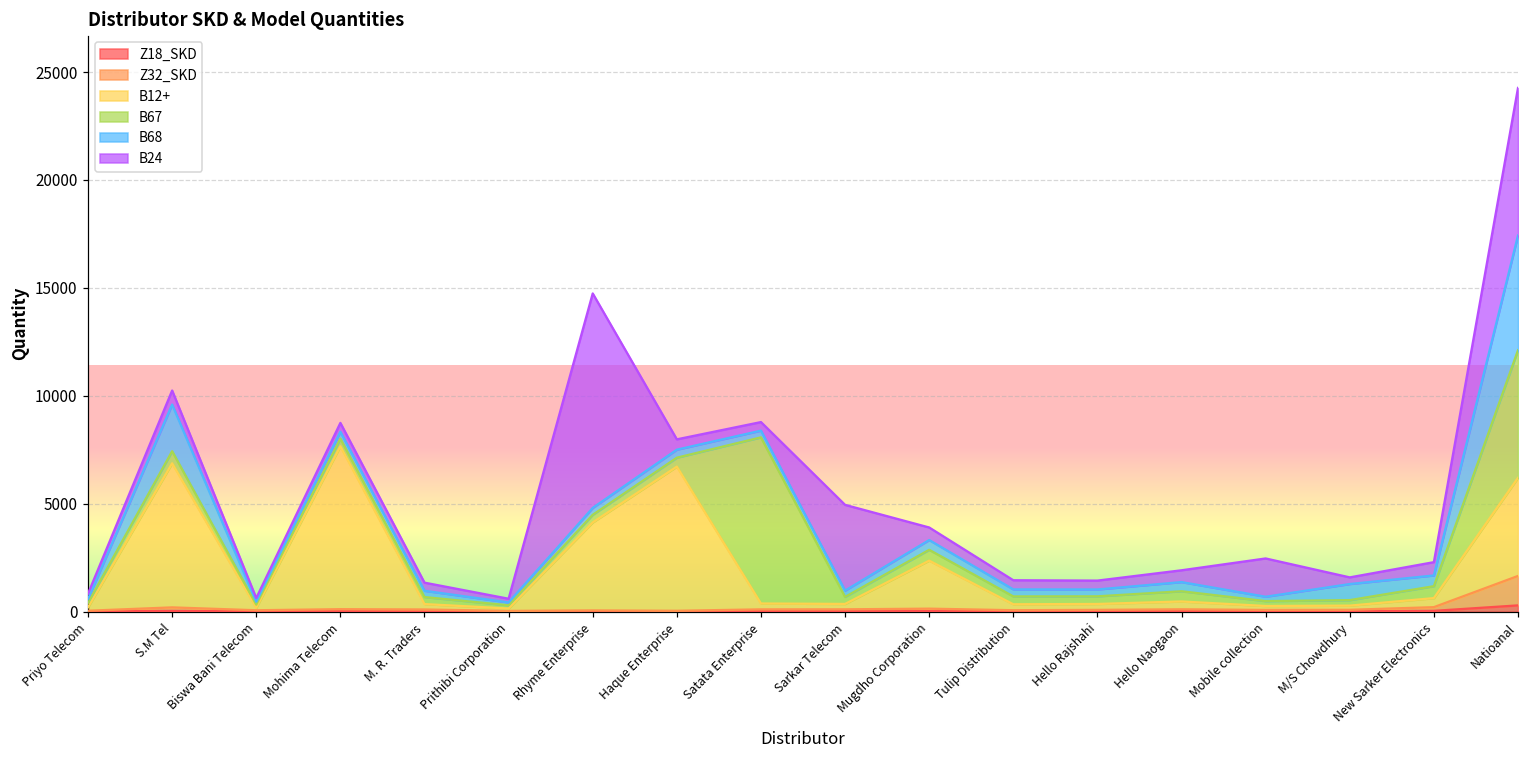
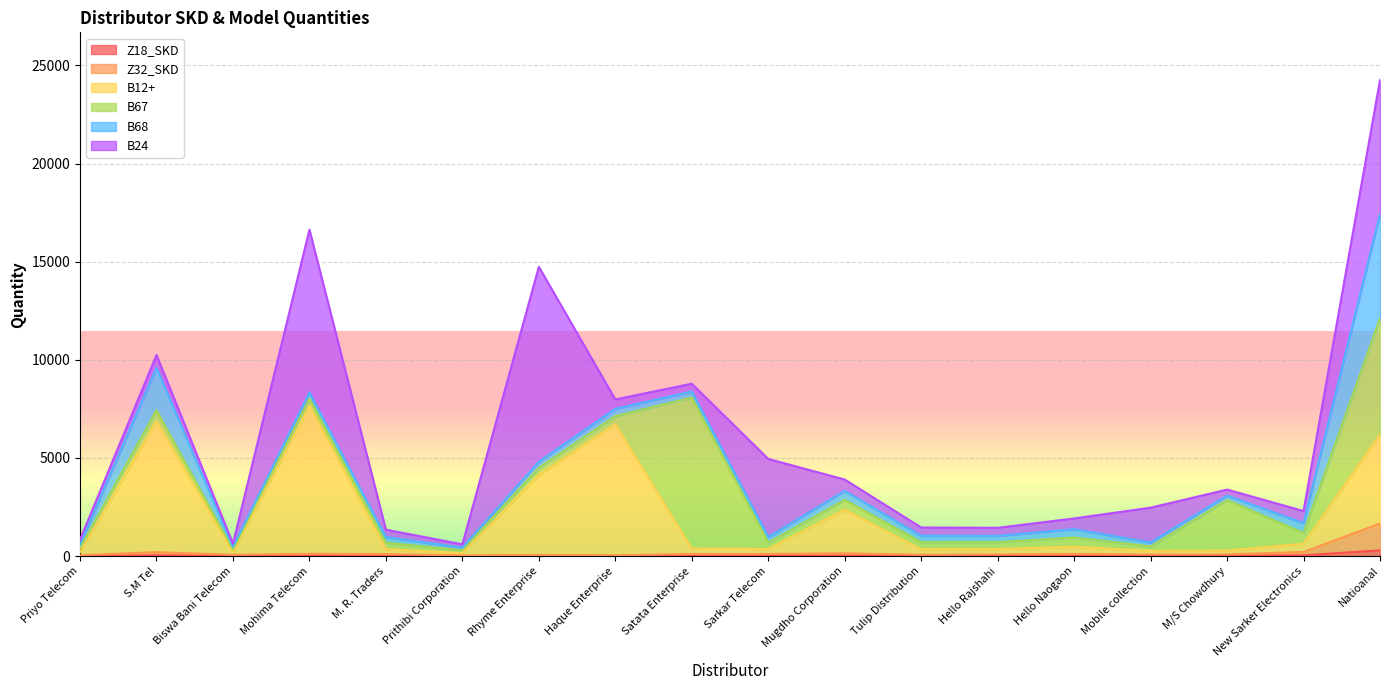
  {
    "Z18_SKD": {
      "S.M Tel": 0,
      "New Sarker Electronics": 0,
      "Natioanal": 300
    },
    "Z32_SKD": {
      "S.M Tel": 200,
      "New Sarker Electronics": 200,
      "Natioanal": 1400
    },
    "B12+": {
      "Priyo Telecom": 200,
      "S.M Tel": 6700,
      "Mohima Telecom": 7500,
      "M. R. Traders": 300,
      "Rhyme Enterprise": 4100,
      "Haque Enterprise": 6700,
      "Satata Enterprise": 300,
      "Sarkar Telecom": 300,
      "Mugdho Corporation": 2200,
      "Tulip Distribution": 300,
      "Hello Rajshahi": 300,
      "Hello Naogaon": 400,
      "Mobile collection": 200,
      "M/S Chowdhury": 200,
      "New Sarker Electronics": 400,
      "Natioanal": 4500
    },
    "B67": {
      "Priyo Telecom": 200,
      "S.M Tel": 600,
      "Biswa Bani Telecom": 100,
      "Mohima Telecom": 400,
      "M. R. Traders": 300,
      "Prithibi Corporation": 100,
      "Rhyme Enterprise": 400,
      "Haque Enterprise": 400,
      "Satata Enterprise": 7700,
      "Sarkar Telecom": 300,
      "Mugdho Corporation": 500,
      "Tulip Distribution": 400,
      "Hello Rajshahi": 400,
      "Hello Naogaon": 500,
      "Mobile collection": 200,
-     "M/S Chowdhury": 300,
+     "M/S Chowdhury": 2600,
      "New Sarker Electronics": 600,
      "Natioanal": 5900
    },
    "B68": {
      "Priyo Telecom": 200,
      "S.M Tel": 2200,
      "Biswa Bani Telecom": 100,
      "Mohima Telecom": 300,
      "M. R. Traders": 300,
      "Prithibi Corporation": 100,
      "Rhyme Enterprise": 300,
      "Haque Enterprise": 400,
      "Satata Enterprise": 300,
      "Sarkar Telecom": 300,
      "Mugdho Corporation": 500,
      "Tulip Distribution": 300,
      "Hello Rajshahi": 300,
      "Hello Naogaon": 400,
      "Mobile collection": 200,
-     "M/S Chowdhury": 700,
+     "M/S Chowdhury": 200,
      "New Sarker Electronics": 500,
      "Natioanal": 5300
    },
    "B24": {
      "Priyo Telecom": 200,
      "S.M Tel": 700,
      "Biswa Bani Telecom": 200,
-     "Mohima Telecom": 400,
+     "Mohima Telecom": 8300,
      "M. R. Traders": 400,
      "Prithibi Corporation": 200,
      "Rhyme Enterprise": 9900,
      "Haque Enterprise": 500,
      "Satata Enterprise": 400,
      "Sarkar Telecom": 4000,
      "Mugdho Corporation": 600,
      "Tulip Distribution": 400,
      "Hello Rajshahi": 400,
      "Hello Naogaon": 500,
      "Mobile collection": 1800,
      "M/S Chowdhury": 300,
      "New Sarker Electronics": 600,
      "Natioanal": 6800
    }
  }
